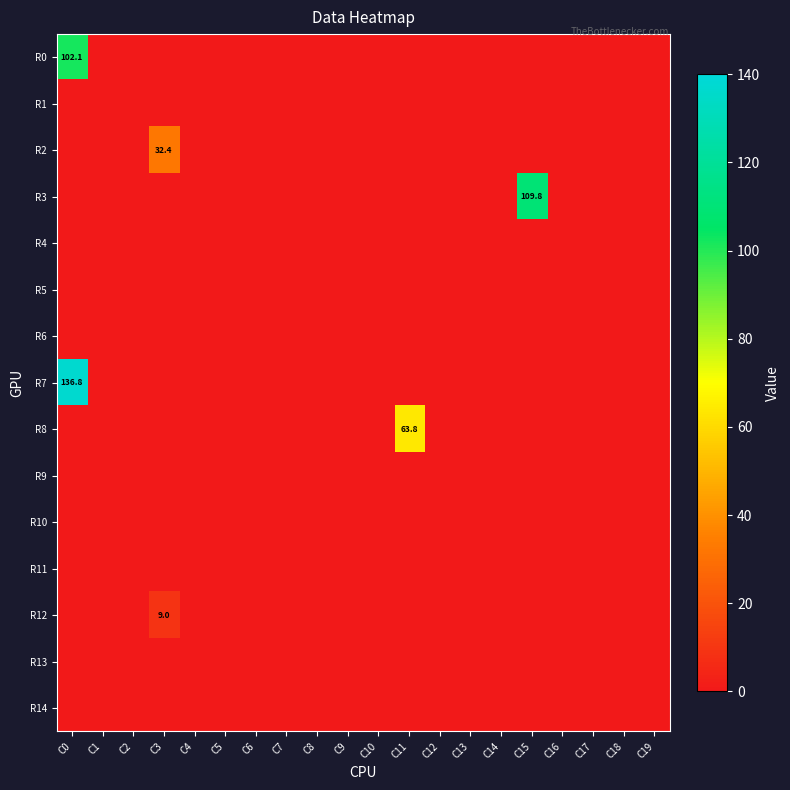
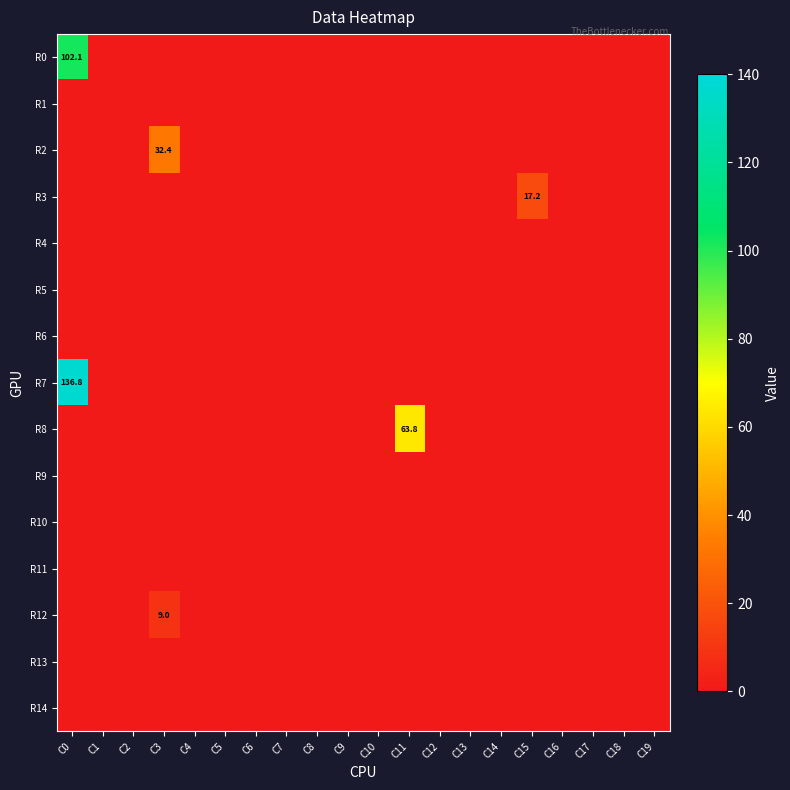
  {
    "R0": {
      "C0": 102.1
    },
    "R2": {
      "C3": 32.4
    },
    "R3": {
-     "C15": 109.8
+     "C15": 17.2
    },
    "R7": {
      "C0": 136.8
    },
    "R8": {
      "C11": 63.8
    },
    "R12": {
      "C3": 9.0
    }
  }
